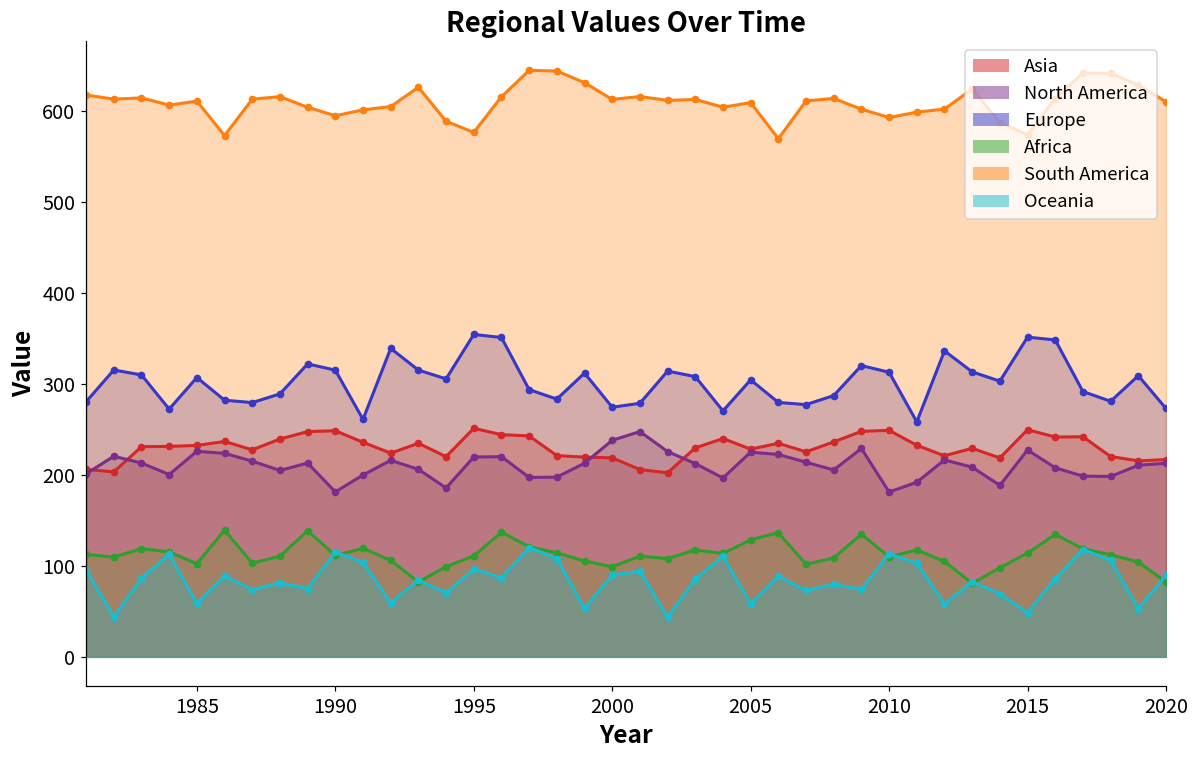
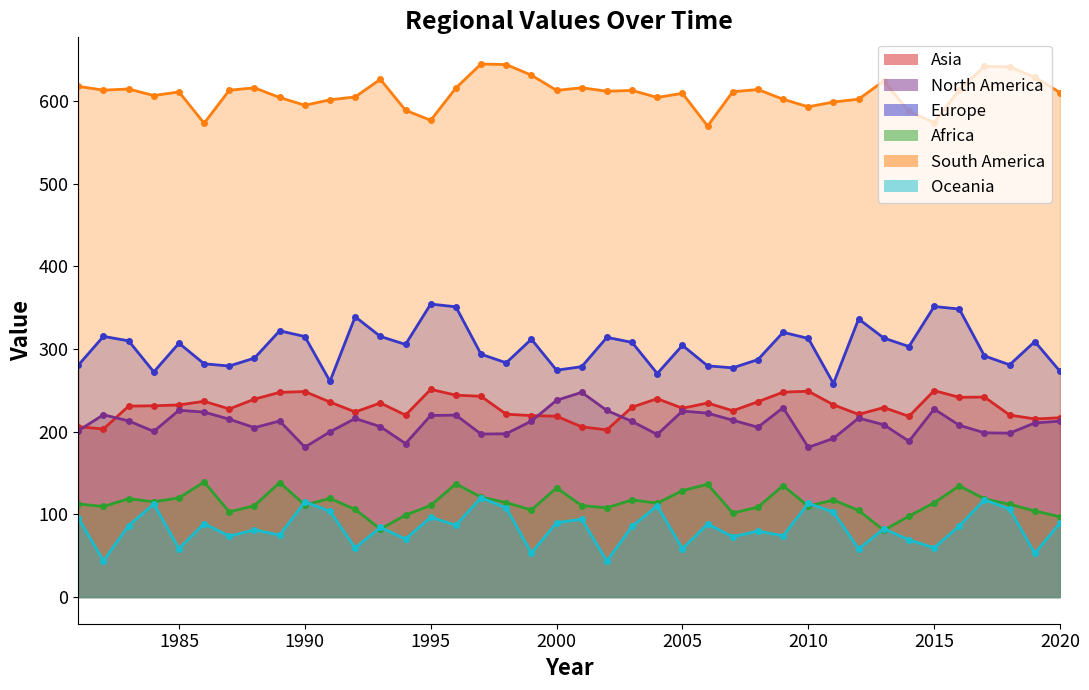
  {
    "Africa": {
-     "1985": 100,
+     "1985": 120,
      "1990": 110,
      "1995": 110,
-     "2000": 100,
+     "2000": 130,
      "2005": 130,
      "2010": 110,
      "2015": 110,
-     "2020": 80
+     "2020": 100
    },
    "Oceania": {
      "1985": 60,
      "1990": 120,
      "1995": 100,
      "2000": 90,
      "2005": 60,
      "2010": 110,
-     "2015": 50,
+     "2015": 60,
      "2020": 90
    }
  }
